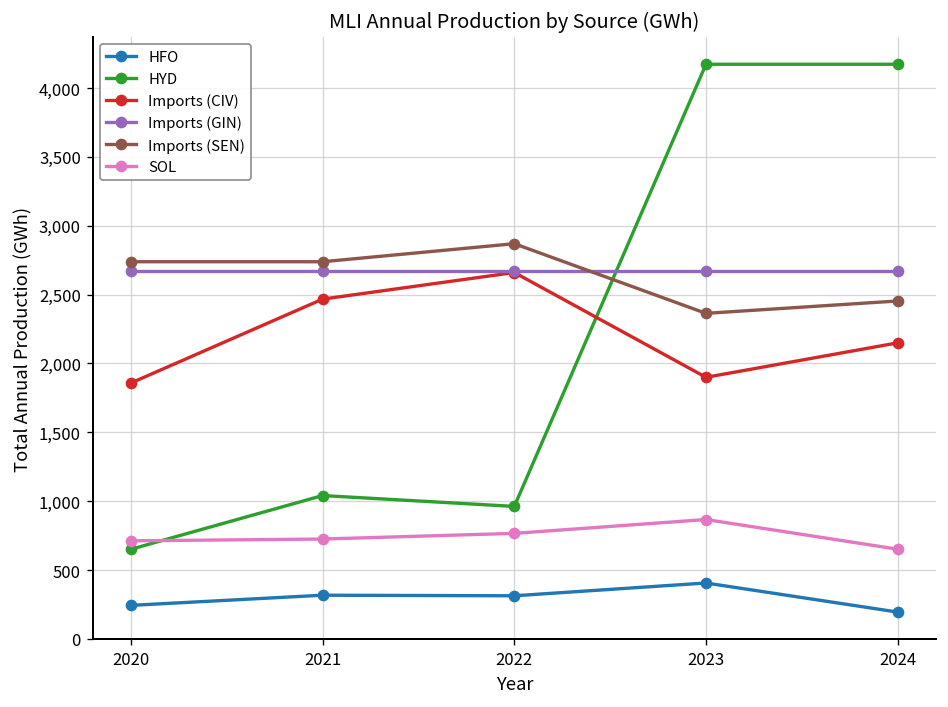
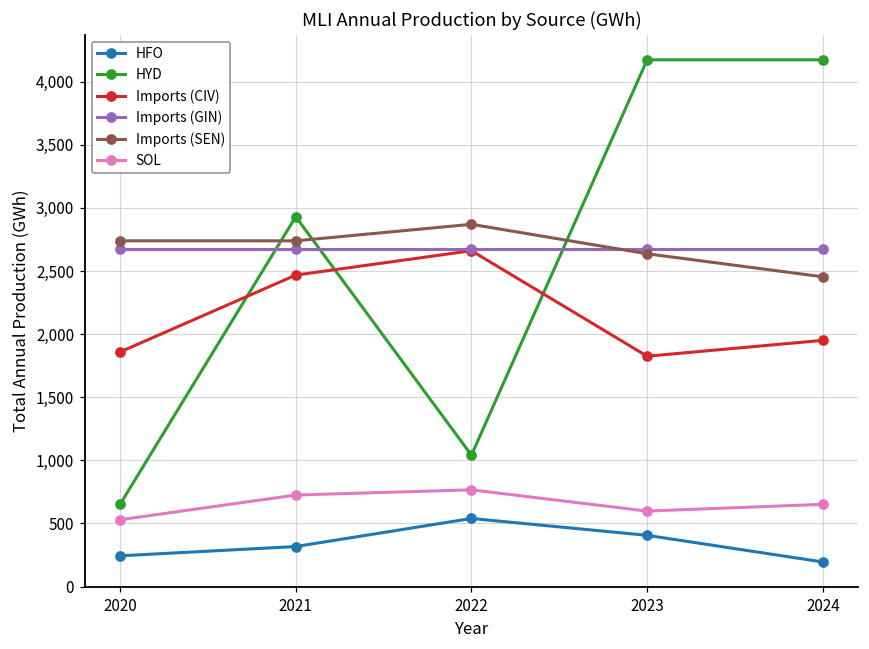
  {
    "HFO": {
      "2020": "240",
      "2021": "320",
-     "2022": "310",
+     "2022": "540",
      "2023": "410",
      "2024": "190"
    },
    "HYD": {
      "2020": "650",
-     "2021": "1,040",
-     "2022": "960",
+     "2021": "2,930",
+     "2022": "1,040",
      "2023": "4,170",
      "2024": "4,170"
    },
    "Imports (CIV)": {
      "2020": "1,860",
      "2021": "2,470",
-     "2023": "1,900",
-     "2024": "2,150"
+     "2023": "1,820",
+     "2024": "1,950"
    },
    "Imports (GIN)": {
      "2020": "2,670",
      "2021": "2,670",
      "2023": "2,670",
      "2024": "2,670"
    },
    "Imports (SEN)": {
      "2020": "2,740",
      "2021": "2,740",
      "2022": "2,870",
-     "2023": "2,360",
+     "2023": "2,640",
      "2024": "2,450"
    },
    "SOL": {
-     "2020": "710",
+     "2020": "530",
      "2021": "730",
      "2022": "770",
-     "2023": "870",
+     "2023": "600",
      "2024": "650"
    }
  }
